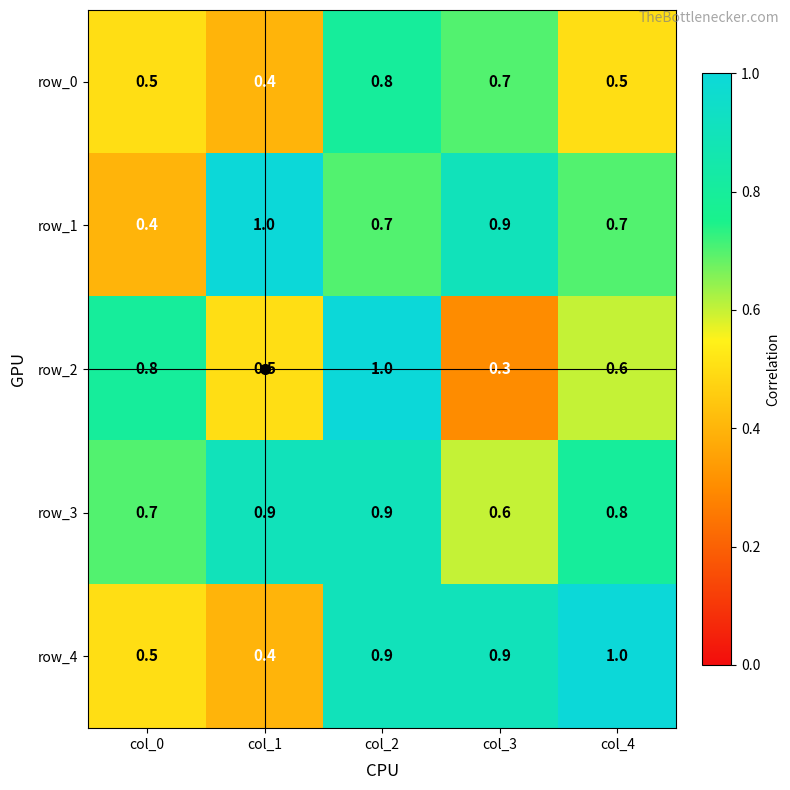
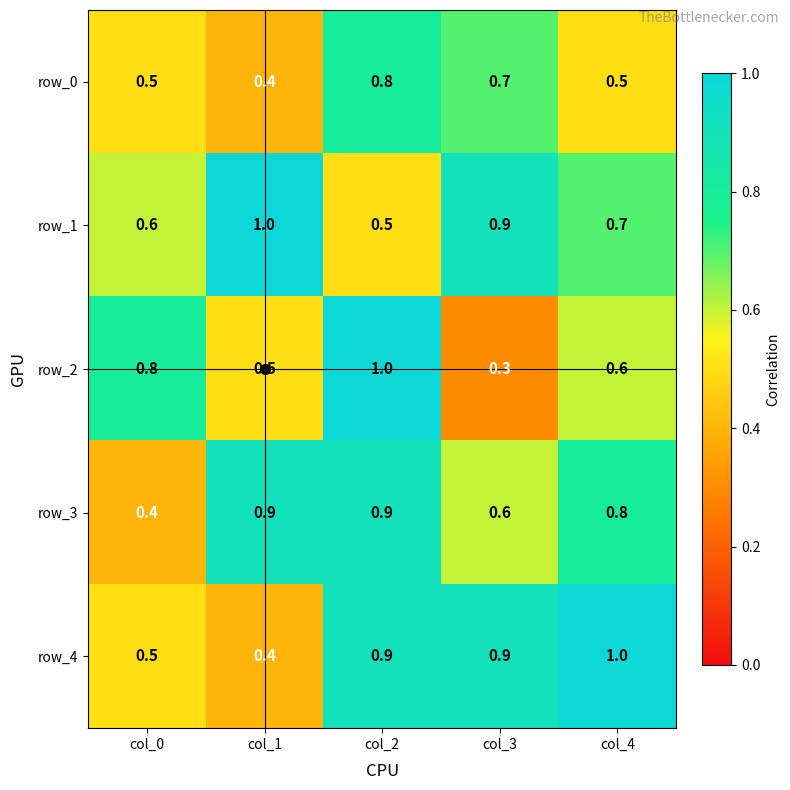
  {
    "row_0": {
      "col_0": 0.5,
      "col_1": 0.4,
      "col_2": 0.8,
      "col_3": 0.7,
      "col_4": 0.5
    },
    "row_1": {
-     "col_0": 0.4,
+     "col_0": 0.6,
      "col_1": 1.0,
-     "col_2": 0.7,
+     "col_2": 0.5,
      "col_3": 0.9,
      "col_4": 0.7
    },
    "row_2": {
      "col_0": 0.8,
      "col_2": 1.0,
      "col_3": 0.3,
      "col_4": 0.6
    },
    "row_3": {
-     "col_0": 0.7,
+     "col_0": 0.4,
      "col_1": 0.9,
      "col_2": 0.9,
      "col_3": 0.6,
      "col_4": 0.8
    },
    "row_4": {
      "col_0": 0.5,
      "col_1": 0.4,
      "col_2": 0.9,
      "col_3": 0.9,
      "col_4": 1.0
    }
  }
